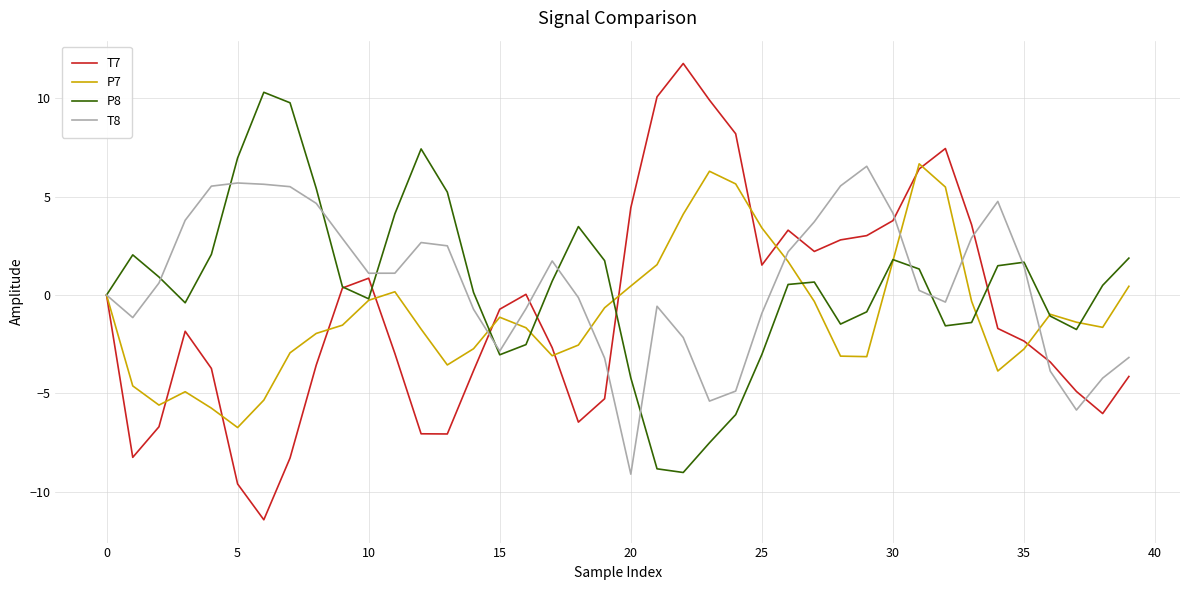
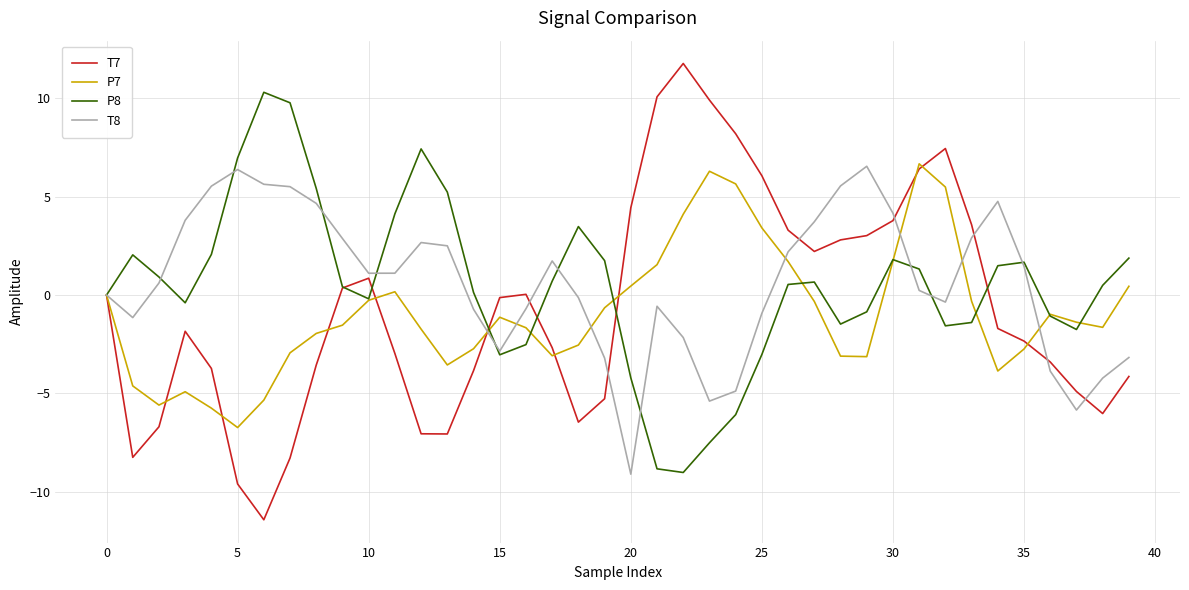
  {
    "T7": {
      "5": -9.6,
      "10": 0.9,
-     "15": -0.7,
+     "15": -0.1,
      "20": 4.4,
-     "25": 1.5,
+     "25": 6.1,
      "30": 3.8,
      "35": -2.3
    },
    "P7": {
      "5": -6.7,
      "15": -1.1,
      "20": 0.5,
      "25": 3.4,
      "35": -2.7
    },
    "P8": {
      "5": 7.0,
      "15": -3.0,
      "20": -4.2,
      "25": -3.0,
      "35": 1.7
    },
    "T8": {
-     "5": 5.7,
+     "5": 6.4,
      "10": 1.1,
      "15": -2.8,
      "20": -9.1,
      "25": -0.9,
      "30": 4.2,
      "35": 1.5
    }
  }
